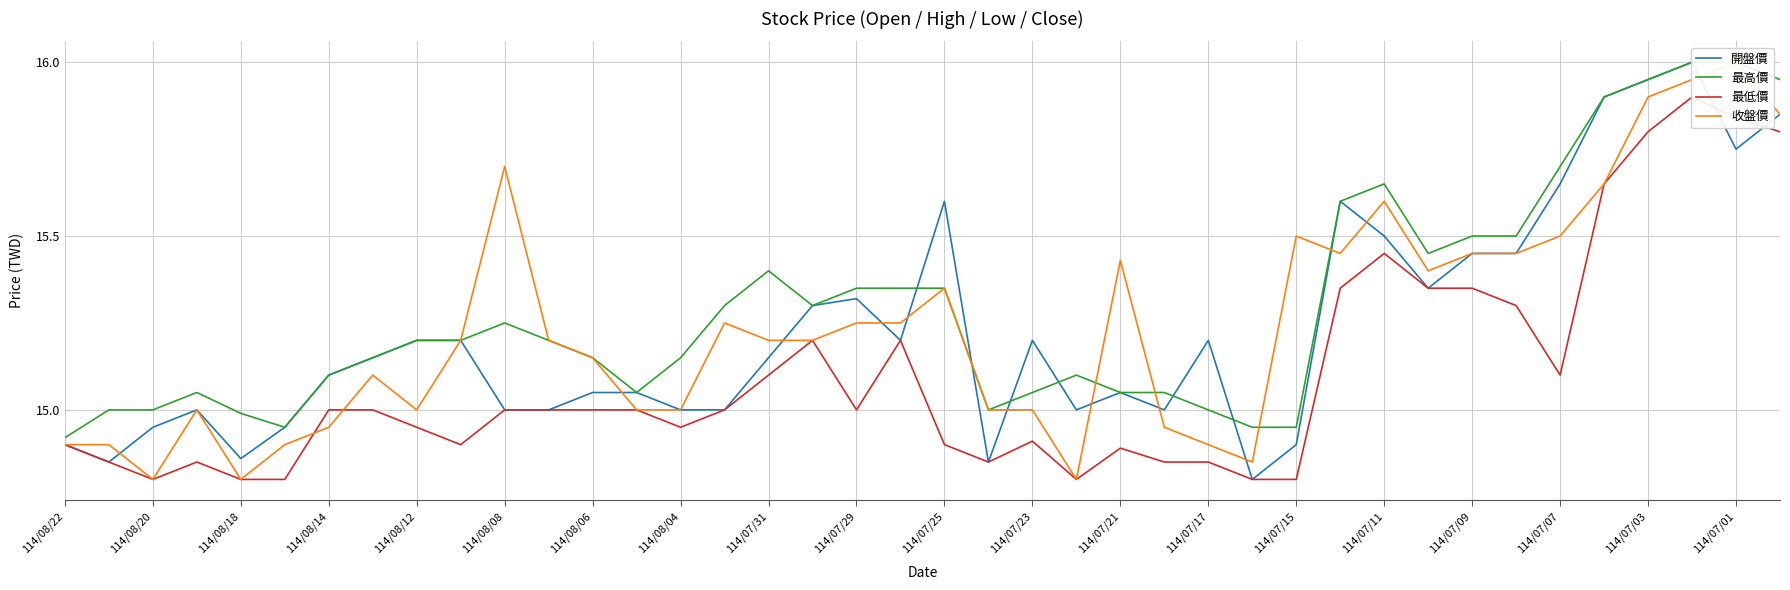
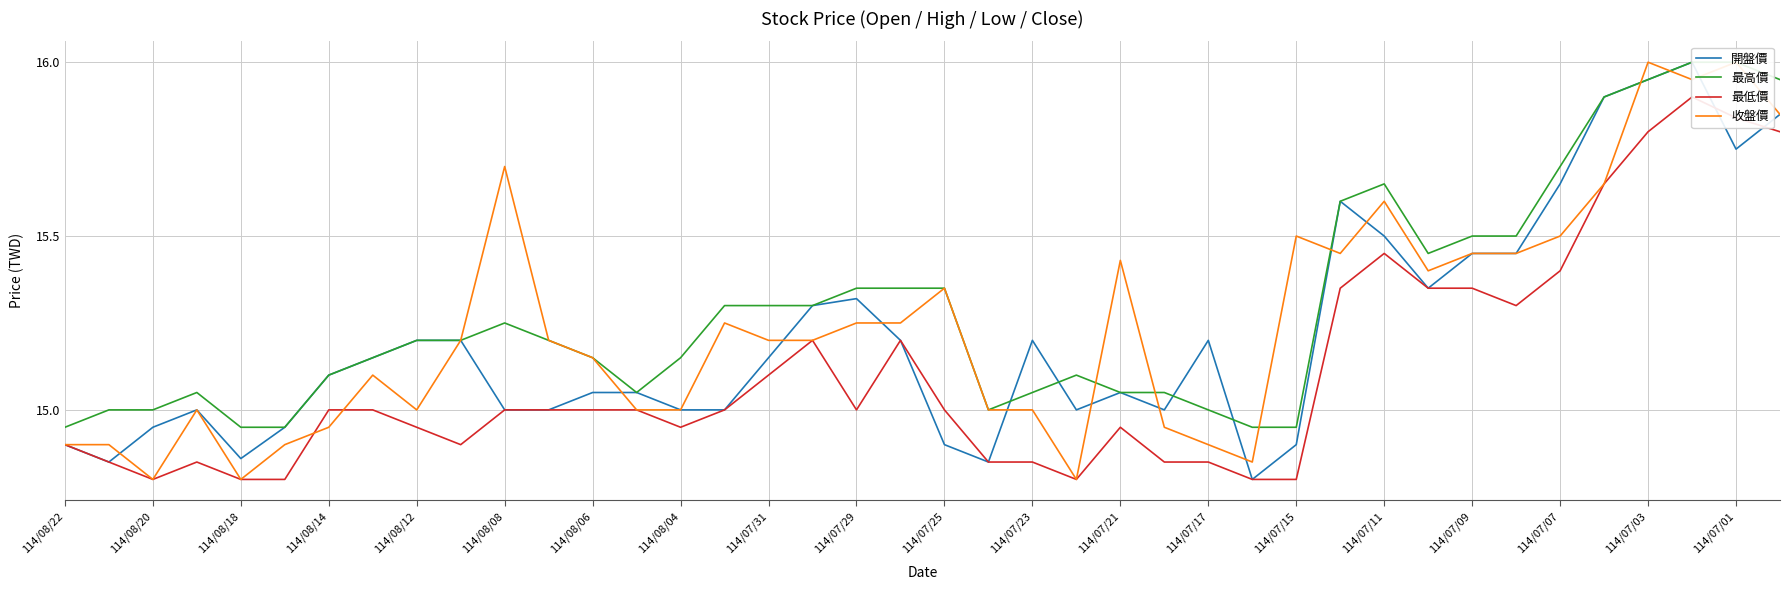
  {
    "開盤價": {
      "114/08/20": 14.95,
      "114/08/18": 14.86,
      "114/08/06": 15.05,
      "114/07/31": 15.15,
      "114/07/29": 15.32,
-     "114/07/25": 15.6,
+     "114/07/25": 14.9,
      "114/07/23": 15.2,
      "114/07/17": 15.2,
      "114/07/15": 14.9,
      "114/07/11": 15.5,
      "114/07/07": 15.65,
      "114/07/01": 15.75
    },
    "最高價": {
-     "114/08/22": 14.92,
+     "114/08/22": 14.95,
      "114/08/20": 15.00,
-     "114/08/18": 14.99,
+     "114/08/18": 14.95,
      "114/08/08": 15.25,
      "114/08/04": 15.15,
-     "114/07/31": 15.4,
+     "114/07/31": 15.3,
      "114/07/29": 15.35,
      "114/07/23": 15.05,
      "114/07/17": 15.00,
      "114/07/15": 14.95,
      "114/07/11": 15.65,
      "114/07/09": 15.50,
      "114/07/07": 15.70
    },
    "最低價": {
      "114/08/14": 15.00,
      "114/08/12": 14.95,
      "114/08/06": 15.00,
      "114/08/04": 14.95,
      "114/07/31": 15.10,
      "114/07/29": 15.00,
-     "114/07/25": 14.9,
-     "114/07/23": 14.91,
-     "114/07/21": 14.89,
+     "114/07/25": 15.0,
+     "114/07/23": 14.85,
+     "114/07/21": 14.95,
      "114/07/17": 14.85,
      "114/07/15": 14.80,
      "114/07/11": 15.45,
      "114/07/09": 15.35,
-     "114/07/07": 15.1,
+     "114/07/07": 15.4,
      "114/07/03": 15.80
    },
    "收盤價": {
      "114/08/14": 14.95,
      "114/08/12": 15.0,
      "114/08/08": 15.7,
      "114/07/31": 15.2,
      "114/07/29": 15.25,
      "114/07/23": 15.0,
      "114/07/21": 15.43,
      "114/07/17": 14.9,
      "114/07/15": 15.5,
      "114/07/11": 15.6,
      "114/07/07": 15.5,
-     "114/07/03": 15.9
+     "114/07/03": 16.0
    }
  }
